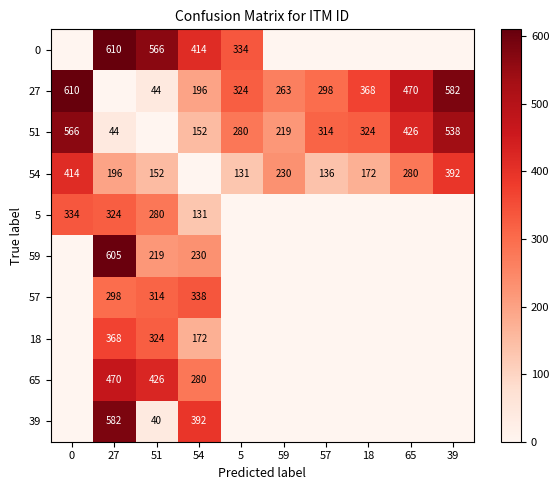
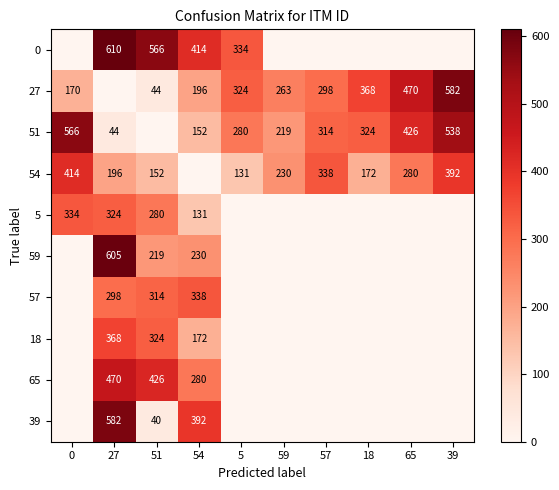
  {
    "0": {
      "27": 610,
      "51": 566,
      "54": 414,
      "5": 334
    },
    "27": {
-     "0": 610,
+     "0": 170,
      "51": 44,
      "54": 196,
      "5": 324,
      "59": 263,
      "57": 298,
      "18": 368,
      "65": 470,
      "39": 582
    },
    "51": {
      "0": 566,
      "27": 44,
      "54": 152,
      "5": 280,
      "59": 219,
      "57": 314,
      "18": 324,
      "65": 426,
      "39": 538
    },
    "54": {
      "0": 414,
      "27": 196,
      "51": 152,
      "5": 131,
      "59": 230,
-     "57": 136,
+     "57": 338,
      "18": 172,
      "65": 280,
      "39": 392
    },
    "5": {
      "0": 334,
      "27": 324,
      "51": 280,
      "54": 131
    },
    "59": {
      "27": 605,
      "51": 219,
      "54": 230
    },
    "57": {
      "27": 298,
      "51": 314,
      "54": 338
    },
    "18": {
      "27": 368,
      "51": 324,
      "54": 172
    },
    "65": {
      "27": 470,
      "51": 426,
      "54": 280
    },
    "39": {
      "27": 582,
      "51": 40,
      "54": 392
    }
  }
